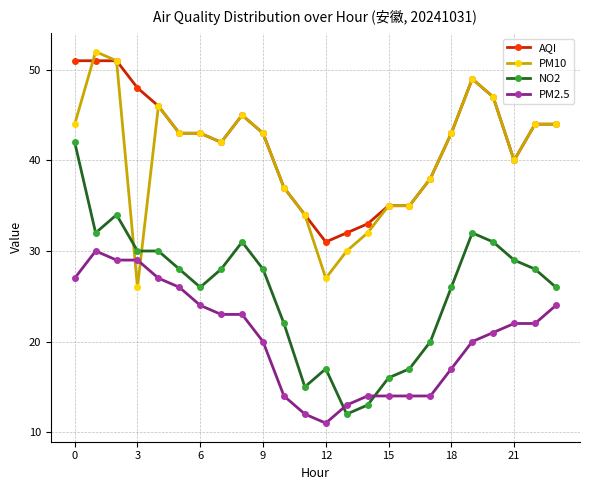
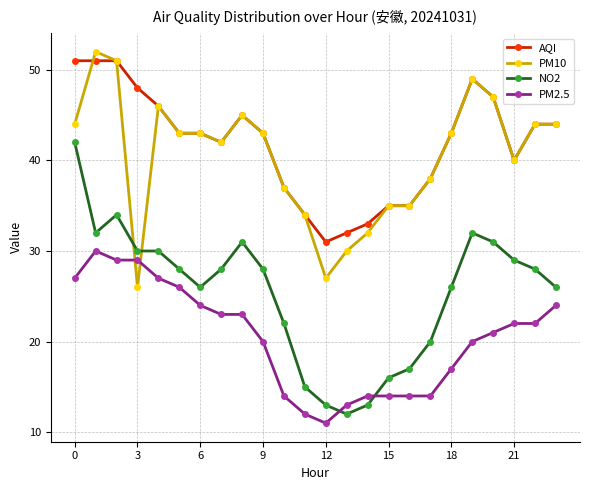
  {
    "AQI": {
      "0": 51,
      "3": 48,
      "12": 31
    },
    "PM10": {
      "0": 44,
      "3": 26,
      "12": 27
    },
    "NO2": {
      "0": 42,
      "3": 30,
      "6": 26,
      "9": 28,
-     "12": 17,
+     "12": 13,
      "15": 16,
      "18": 26,
      "21": 29
    },
    "PM2.5": {
      "0": 27,
      "3": 29,
      "6": 24,
      "9": 20,
      "12": 11,
      "15": 14,
      "18": 17,
      "21": 22
    }
  }
